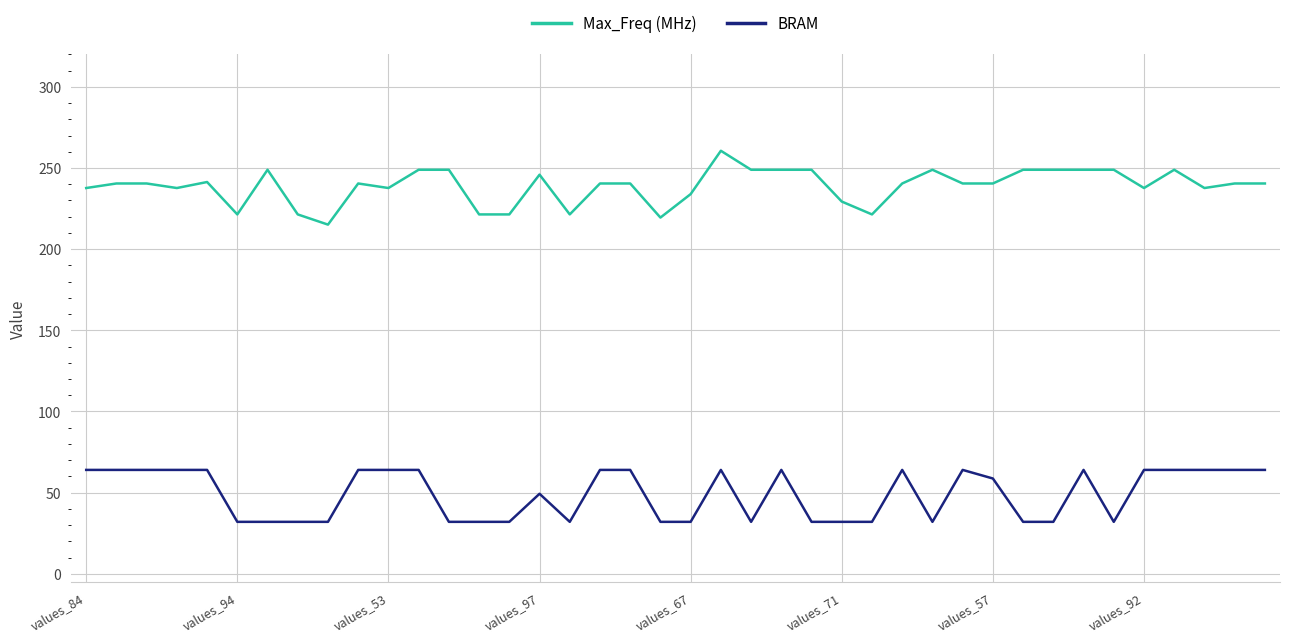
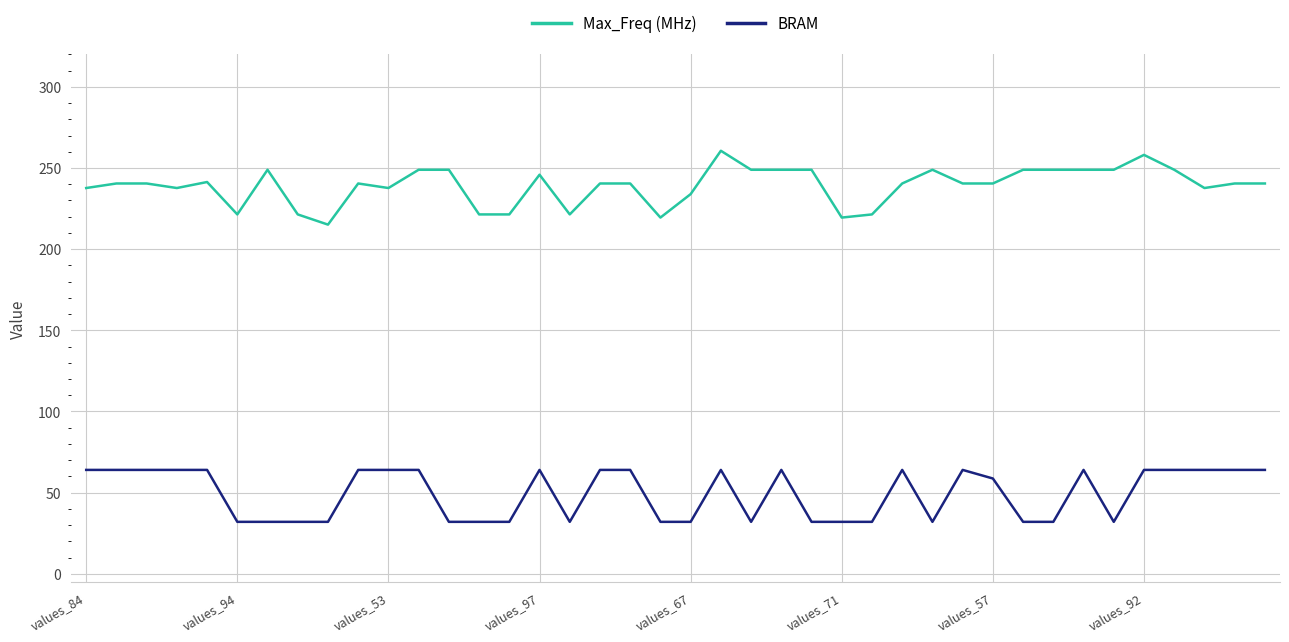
  {
    "Max_Freq (MHz)": {
      "values_84": 238,
      "values_94": 221,
      "values_53": 238,
      "values_97": 246,
      "values_67": 234,
-     "values_71": 229,
+     "values_71": 219,
      "values_57": 240,
-     "values_92": 238
+     "values_92": 258
    },
    "BRAM": {
      "values_84": 64,
      "values_94": 32,
      "values_53": 64,
-     "values_97": 49,
+     "values_97": 64,
      "values_67": 32,
      "values_71": 32,
      "values_57": 59,
      "values_92": 64
    }
  }
